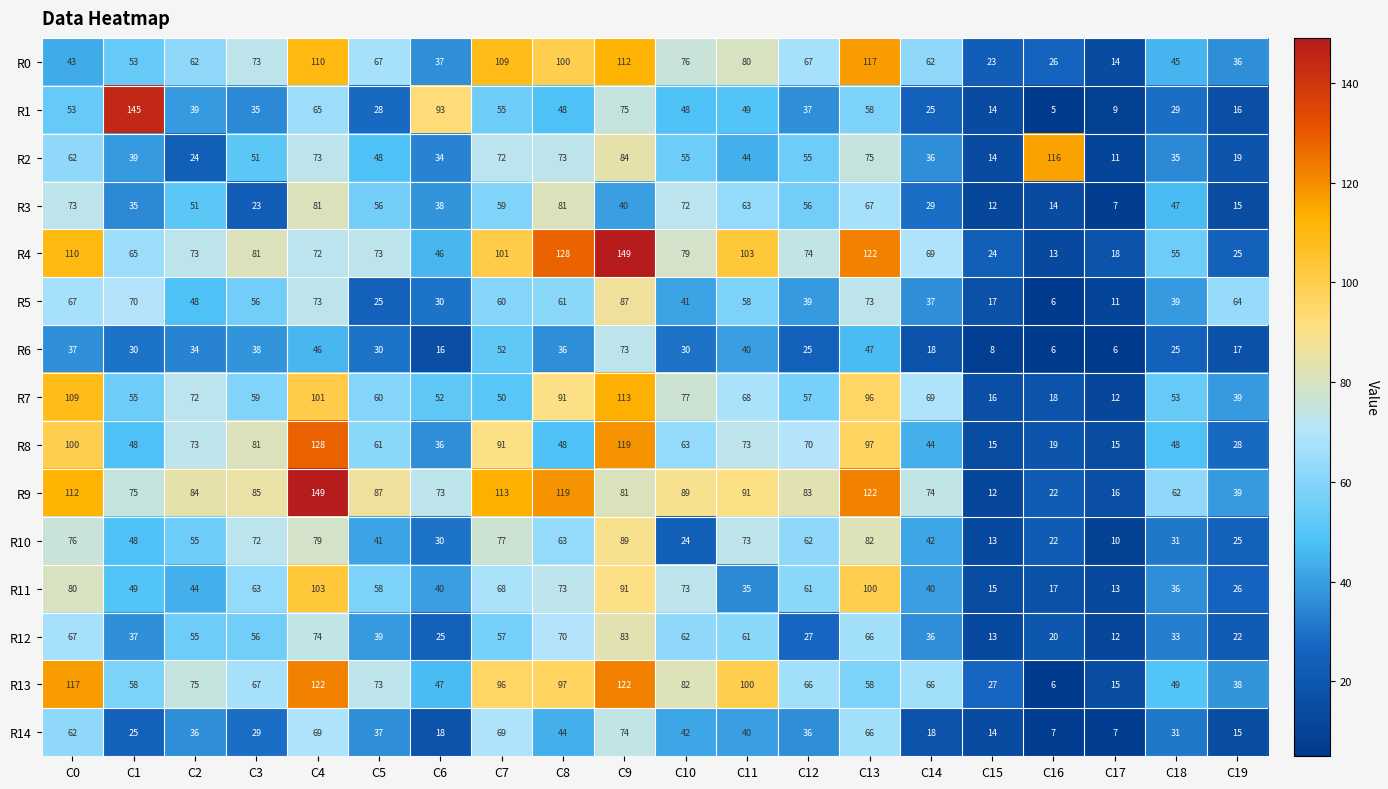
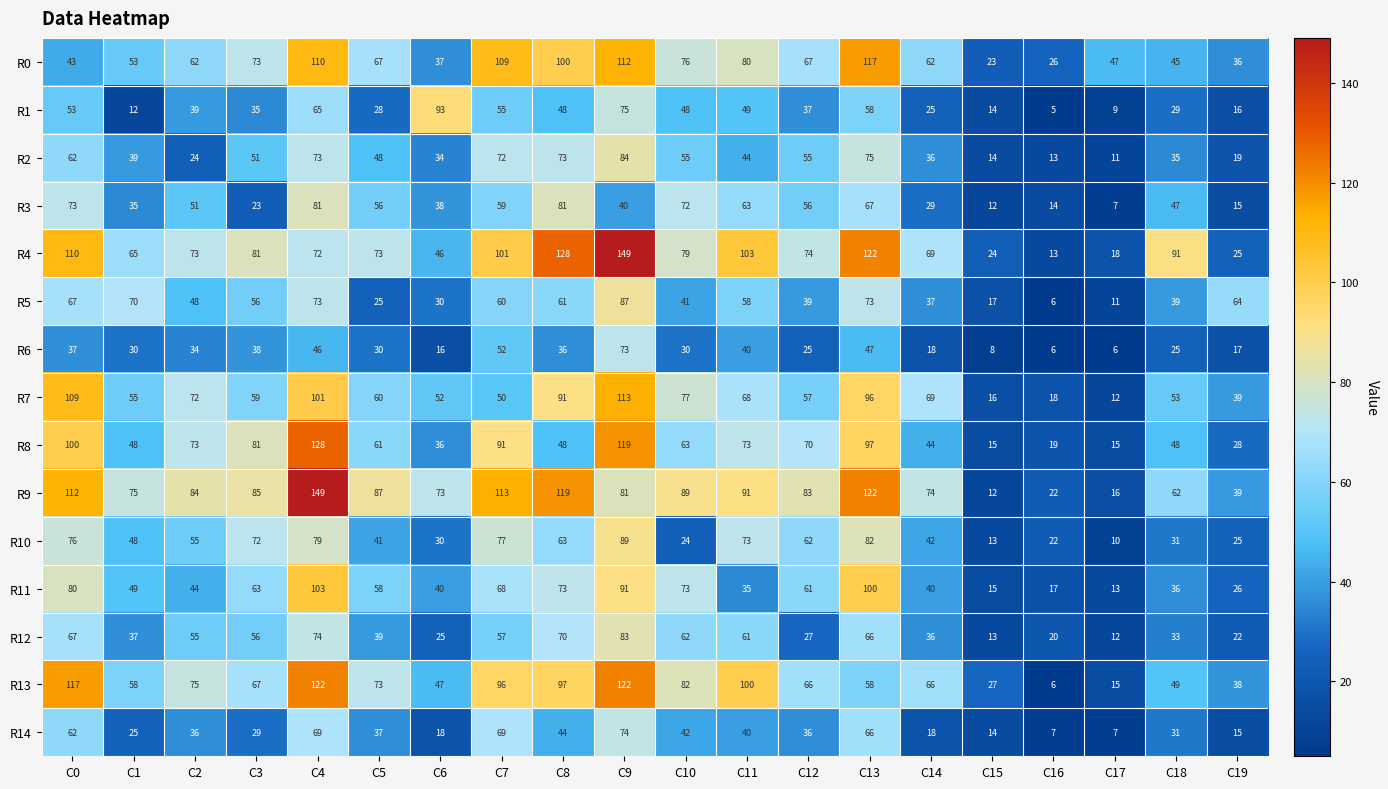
  {
    "R0": {
      "C0": 43,
      "C1": 53,
      "C2": 62,
      "C3": 73,
      "C4": 110,
      "C5": 67,
      "C6": 37,
      "C7": 109,
      "C8": 100,
      "C9": 112,
      "C10": 76,
      "C11": 80,
      "C12": 67,
      "C13": 117,
      "C14": 62,
      "C15": 23,
      "C16": 26,
-     "C17": 14,
+     "C17": 47,
      "C18": 45,
      "C19": 36
    },
    "R1": {
      "C0": 53,
-     "C1": 145,
+     "C1": 12,
      "C2": 39,
      "C3": 35,
      "C4": 65,
      "C5": 28,
      "C6": 93,
      "C7": 55,
      "C8": 48,
      "C9": 75,
      "C10": 48,
      "C11": 49,
      "C12": 37,
      "C13": 58,
      "C14": 25,
      "C15": 14,
      "C16": 5,
      "C17": 9,
      "C18": 29,
      "C19": 16
    },
    "R2": {
      "C0": 62,
      "C1": 39,
      "C2": 24,
      "C3": 51,
      "C4": 73,
      "C5": 48,
      "C6": 34,
      "C7": 72,
      "C8": 73,
      "C9": 84,
      "C10": 55,
      "C11": 44,
      "C12": 55,
      "C13": 75,
      "C14": 36,
      "C15": 14,
-     "C16": 116,
+     "C16": 13,
      "C17": 11,
      "C18": 35,
      "C19": 19
    },
    "R4": {
      "C0": 110,
      "C1": 65,
      "C2": 73,
      "C3": 81,
      "C4": 72,
      "C5": 73,
      "C6": 46,
      "C7": 101,
      "C8": 128,
      "C9": 149,
      "C10": 79,
      "C11": 103,
      "C12": 74,
      "C13": 122,
      "C14": 69,
      "C15": 24,
      "C16": 13,
      "C17": 18,
-     "C18": 55,
+     "C18": 91,
      "C19": 25
    }
  }
